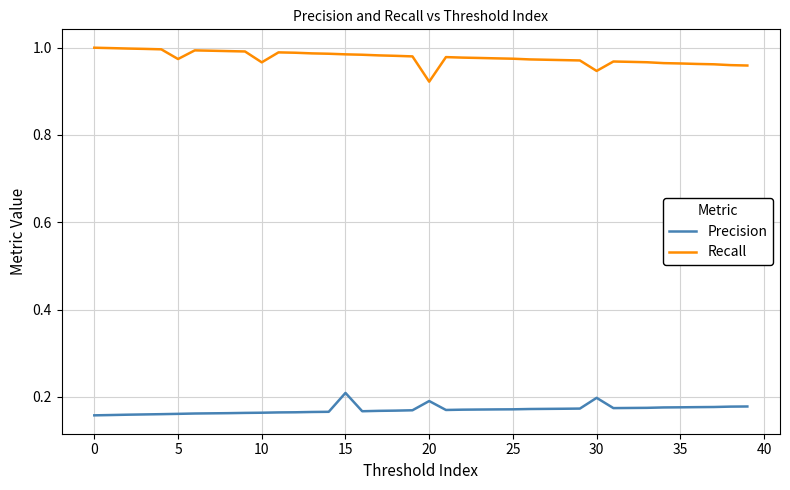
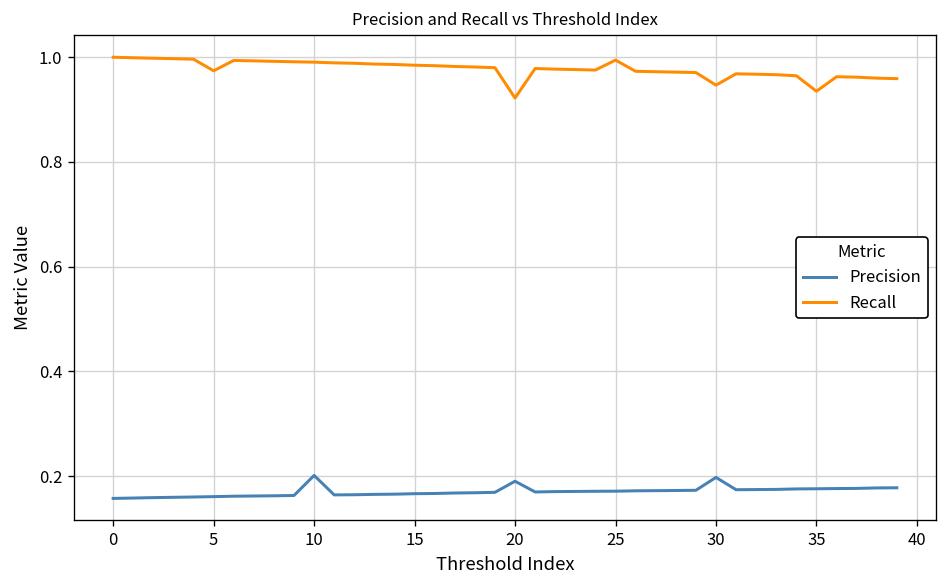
  {
    "Precision": {
      "0": 0.16,
      "5": 0.16,
-     "10": 0.16,
-     "15": 0.21,
+     "10": 0.20,
+     "15": 0.17,
      "20": 0.19,
      "25": 0.17,
      "30": 0.20,
      "35": 0.18
    },
    "Recall": {
      "0": 1.00,
      "5": 0.97,
-     "10": 0.97,
+     "10": 0.99,
      "15": 0.98,
      "20": 0.92,
-     "25": 0.97,
+     "25": 0.99,
      "30": 0.95,
-     "35": 0.96
+     "35": 0.94
    }
  }
